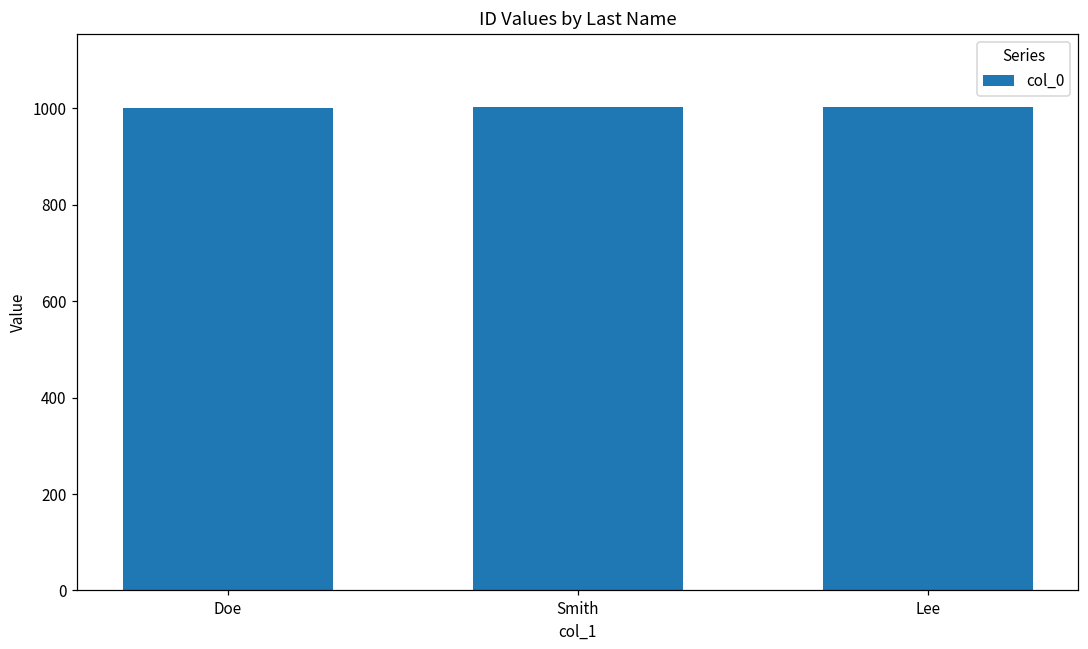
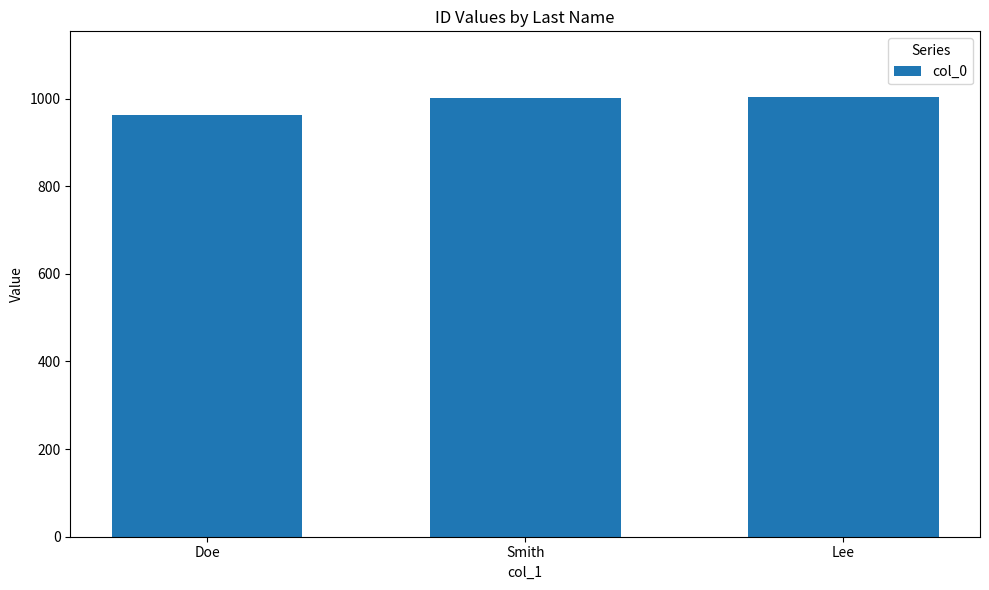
  {
-   "Doe": 1000,
+   "Doe": 960,
    "Smith": 1000,
    "Lee": 1000
  }
